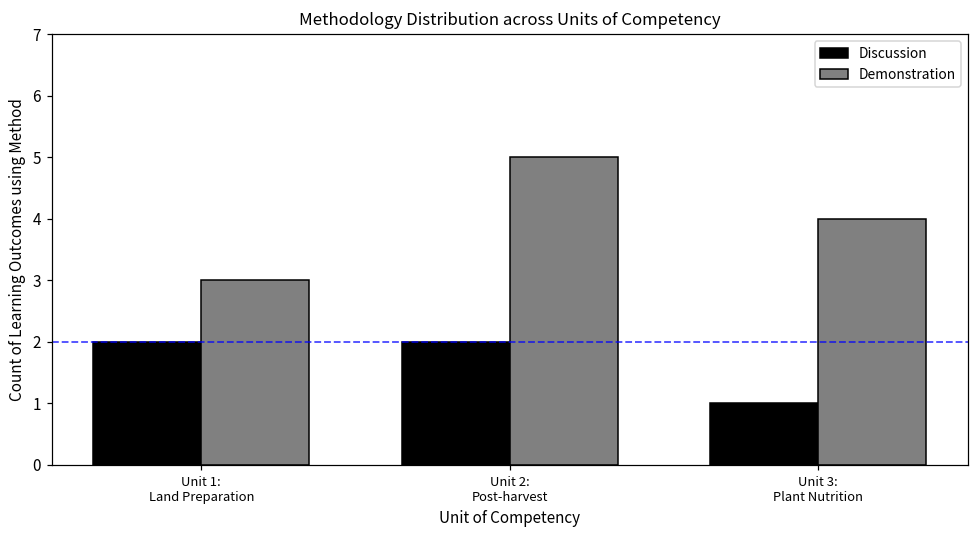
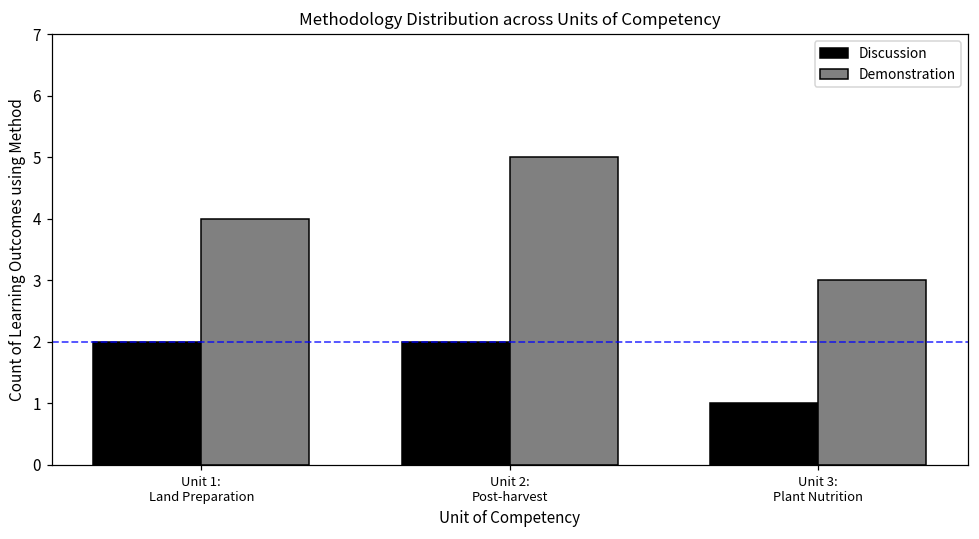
  {
    "Discussion": {
      "Unit 1: Land Preparation": 2,
      "Unit 2: Post-harvest": 2,
      "Unit 3: Plant Nutrition": 1
    },
    "Demonstration": {
-     "Unit 1: Land Preparation": 3,
+     "Unit 1: Land Preparation": 4,
      "Unit 2: Post-harvest": 5,
-     "Unit 3: Plant Nutrition": 4
+     "Unit 3: Plant Nutrition": 3
    }
  }
